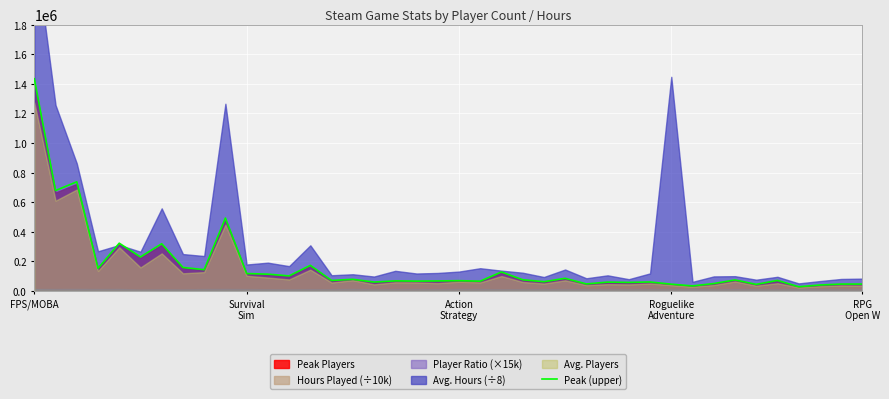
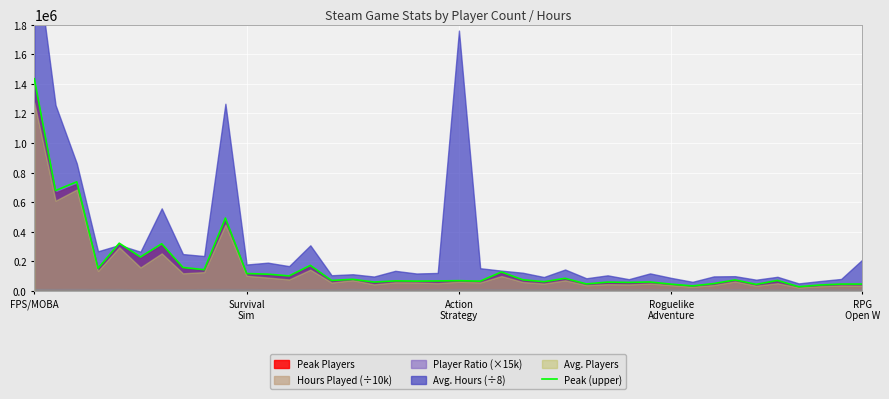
  {
    "Peak (upper)": {
      "FPS/MOBA": 1430000
    },
    "Peak Players": {
      "FPS/MOBA": 1410000
    },
    "Avg. Hours (÷8)": {
      "Survival Sim": 180000,
-     "Action Strategy": 130000,
-     "Roguelike Adventure": 1450000,
-     "RPG Open W": 80000
+     "Action Strategy": 1760000,
+     "Roguelike Adventure": 90000,
+     "RPG Open W": 210000
    }
  }
